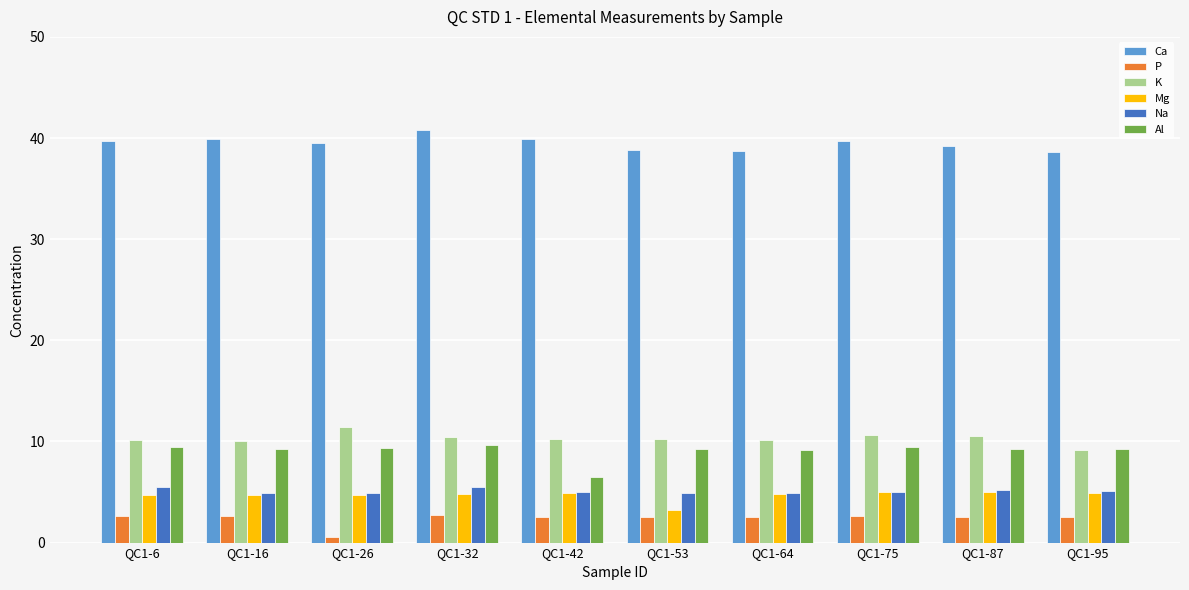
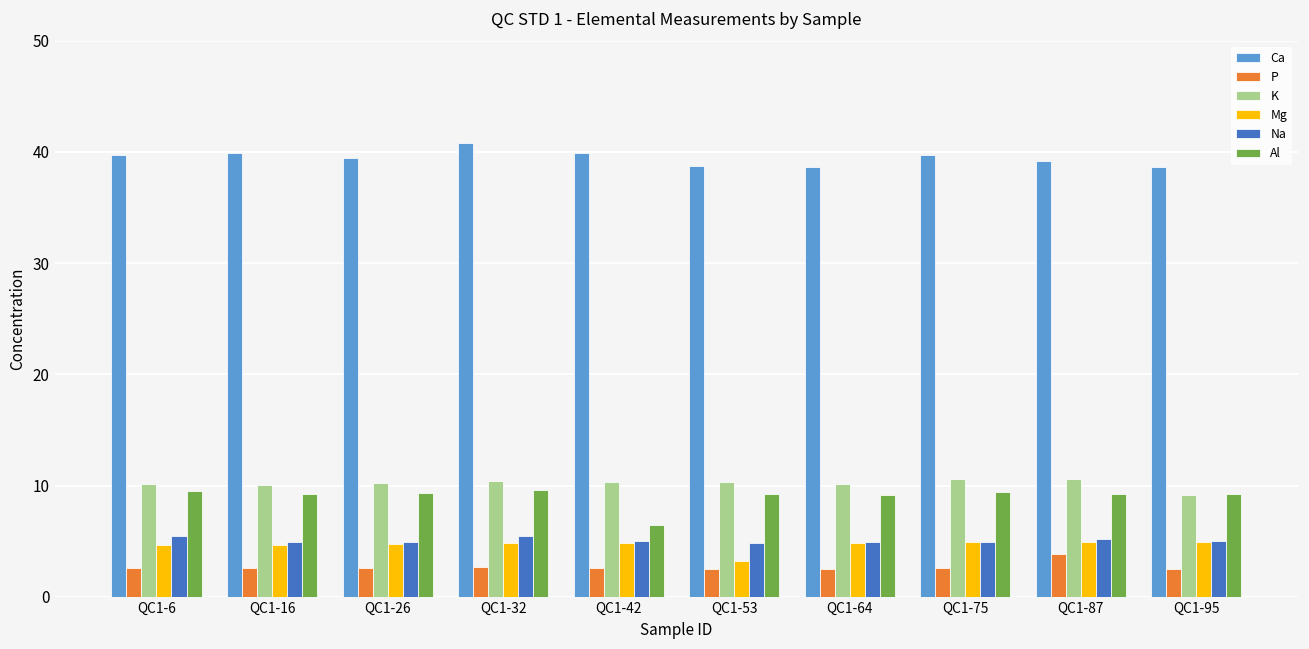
  {
    "P": {
      "QC1-6": 2.6,
      "QC1-16": 2.6,
-     "QC1-26": 0.5,
+     "QC1-26": 2.6,
      "QC1-32": 2.7,
      "QC1-42": 2.6,
      "QC1-53": 2.5,
      "QC1-64": 2.5,
      "QC1-75": 2.6,
-     "QC1-87": 2.6,
+     "QC1-87": 3.8,
      "QC1-95": 2.5
    },
    "K": {
      "QC1-6": 10.1,
      "QC1-16": 10.1,
-     "QC1-26": 11.4,
+     "QC1-26": 10.2,
      "QC1-32": 10.4,
      "QC1-42": 10.3,
      "QC1-53": 10.3,
      "QC1-64": 10.2,
      "QC1-75": 10.6,
      "QC1-87": 10.6,
      "QC1-95": 9.2
    },
    "Mg": {
      "QC1-6": 4.7,
      "QC1-16": 4.7,
      "QC1-26": 4.8,
      "QC1-32": 4.8,
      "QC1-42": 4.9,
      "QC1-53": 3.2,
      "QC1-64": 4.8,
      "QC1-75": 5.0,
      "QC1-87": 5.0,
      "QC1-95": 4.9
    },
    "Al": {
      "QC1-6": 9.5,
      "QC1-16": 9.3,
      "QC1-26": 9.3,
      "QC1-32": 9.6,
      "QC1-42": 6.5,
      "QC1-53": 9.2,
      "QC1-64": 9.2,
      "QC1-75": 9.4,
      "QC1-87": 9.3,
      "QC1-95": 9.2
    }
  }
